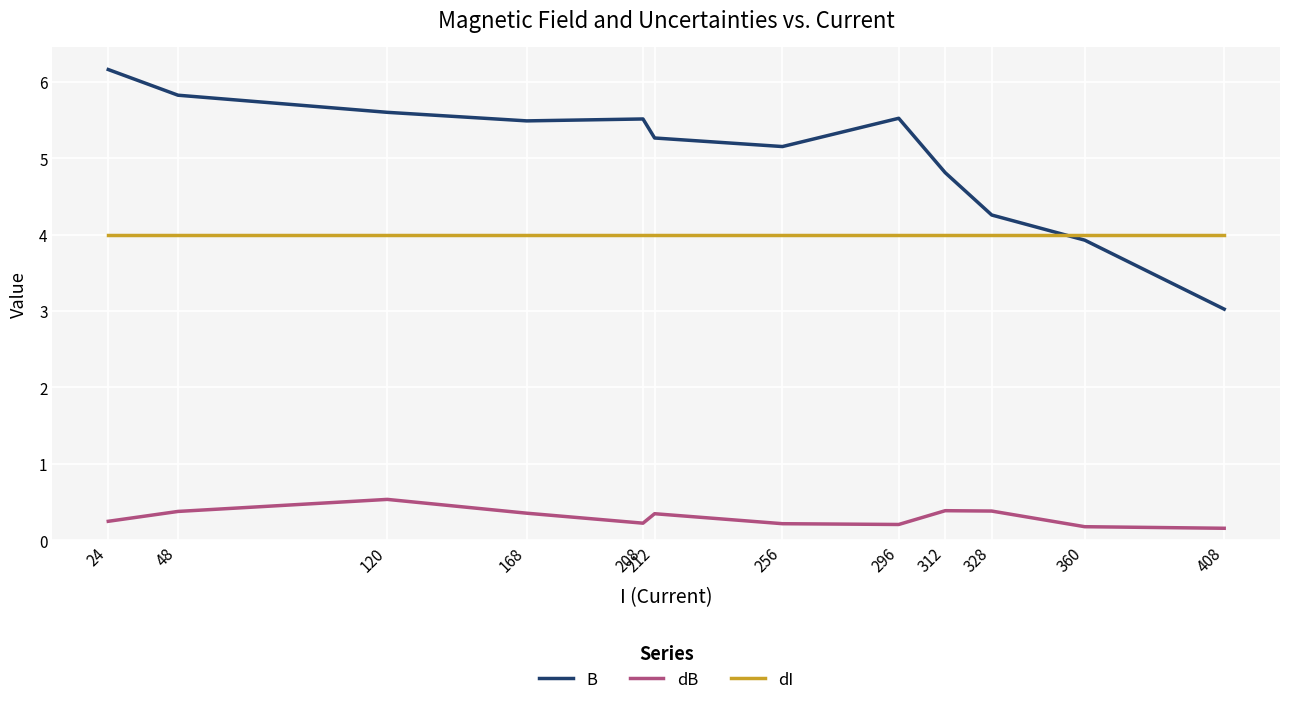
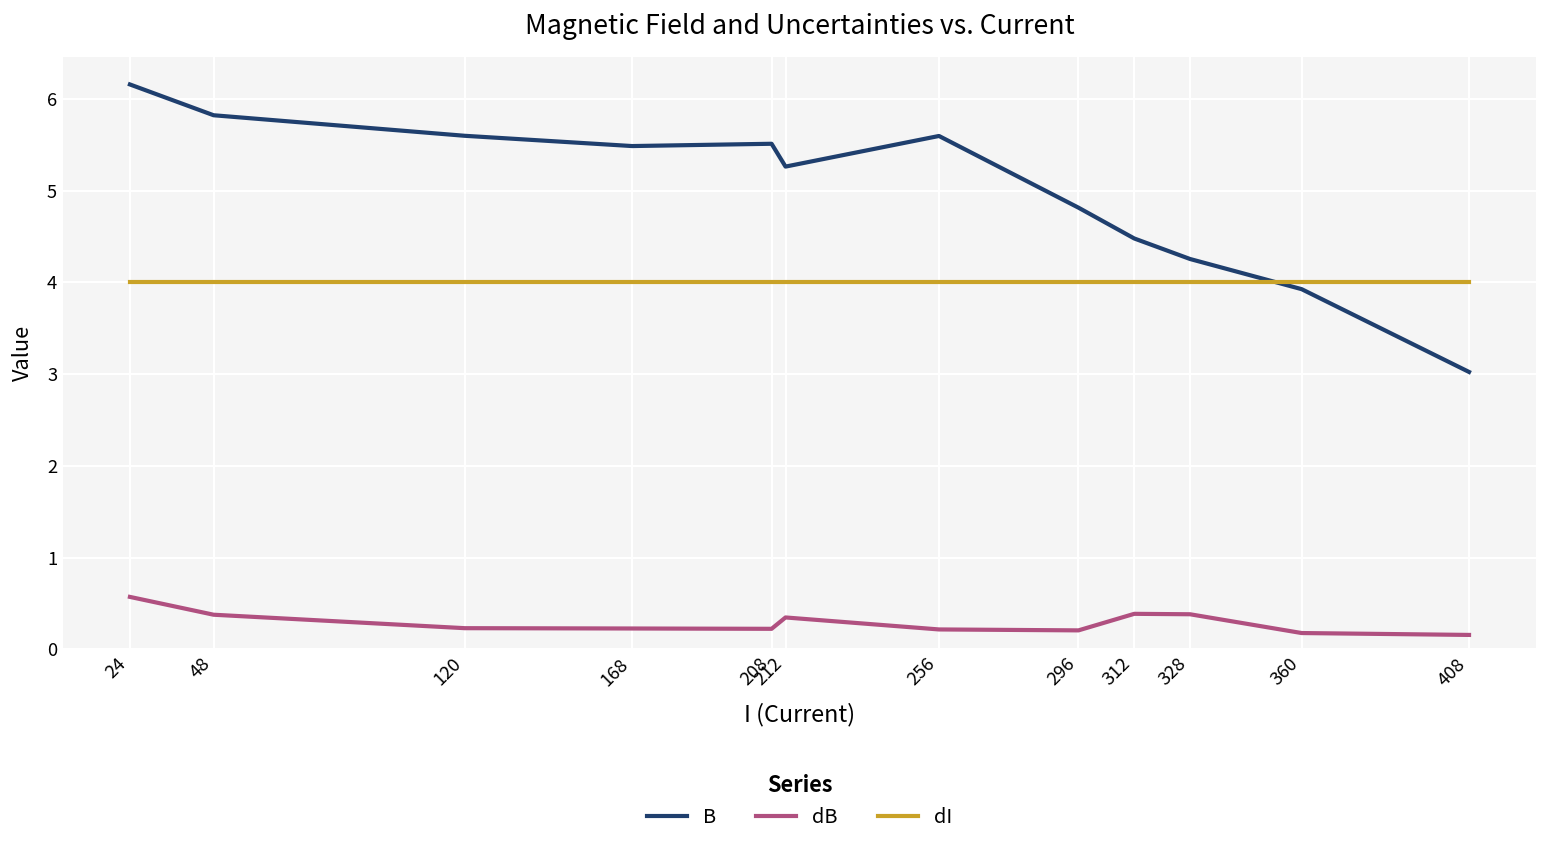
  {
    "B": {
      "24": 6.2,
      "48": 5.8,
      "120": 5.6,
      "168": 5.5,
      "208": 5.5,
      "212": 5.3,
-     "256": 5.2,
-     "296": 5.5,
-     "312": 4.8,
+     "256": 5.6,
+     "296": 4.8,
+     "312": 4.5,
      "328": 4.3,
      "360": 3.9,
      "408": 3.0
    },
    "dB": {
-     "24": 0.2,
+     "24": 0.6,
      "48": 0.4,
-     "120": 0.5,
-     "168": 0.4,
+     "120": 0.2,
+     "168": 0.2,
      "208": 0.2,
      "212": 0.3,
      "256": 0.2,
      "296": 0.2,
      "312": 0.4,
      "328": 0.4,
      "360": 0.2,
      "408": 0.2
    },
    "dI": {
      "24": 4.0,
      "48": 4.0,
      "120": 4.0,
      "168": 4.0,
      "208": 4.0,
      "212": 4.0,
      "256": 4.0,
      "296": 4.0,
      "312": 4.0,
      "328": 4.0,
      "360": 4.0,
      "408": 4.0
    }
  }
